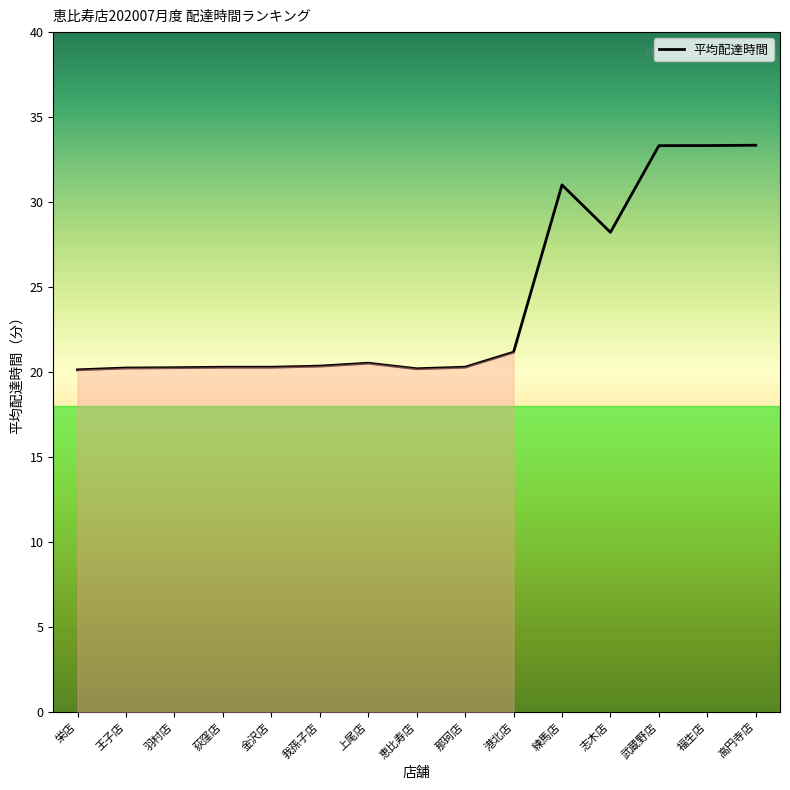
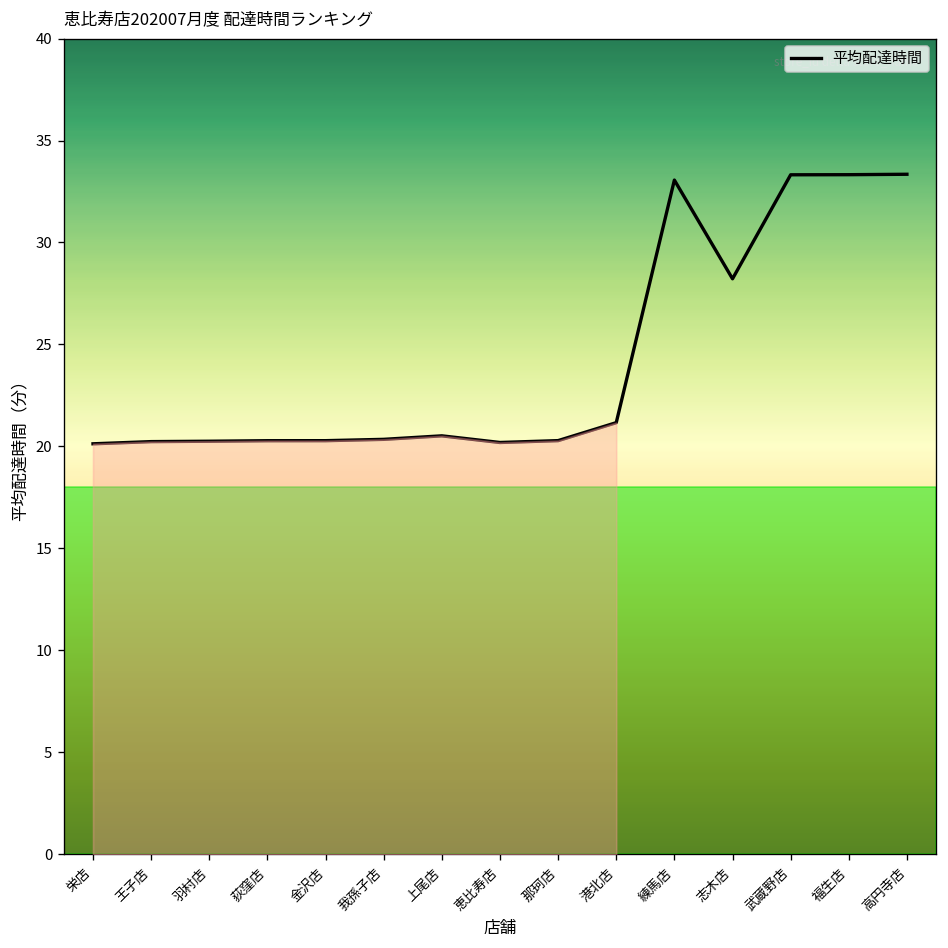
  {
    "平均配達時間": {
-     "練馬店": 31.0,
+     "練馬店": 33.1,
      "志木店": 28.2,
      "武蔵野店": 33.3,
      "福生店": 33.3,
      "高円寺店": 33.3
    }
  }
